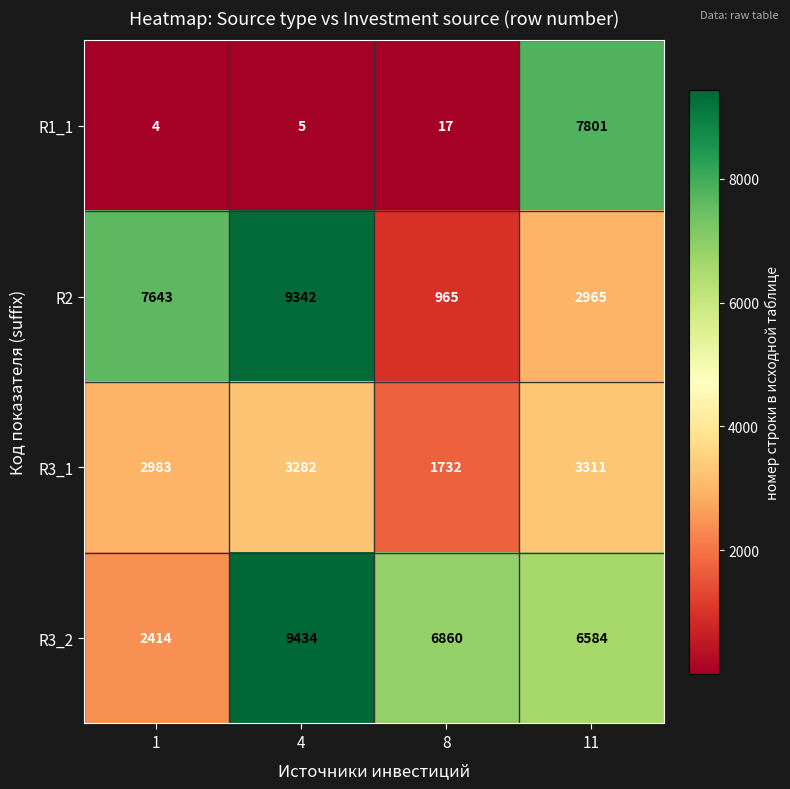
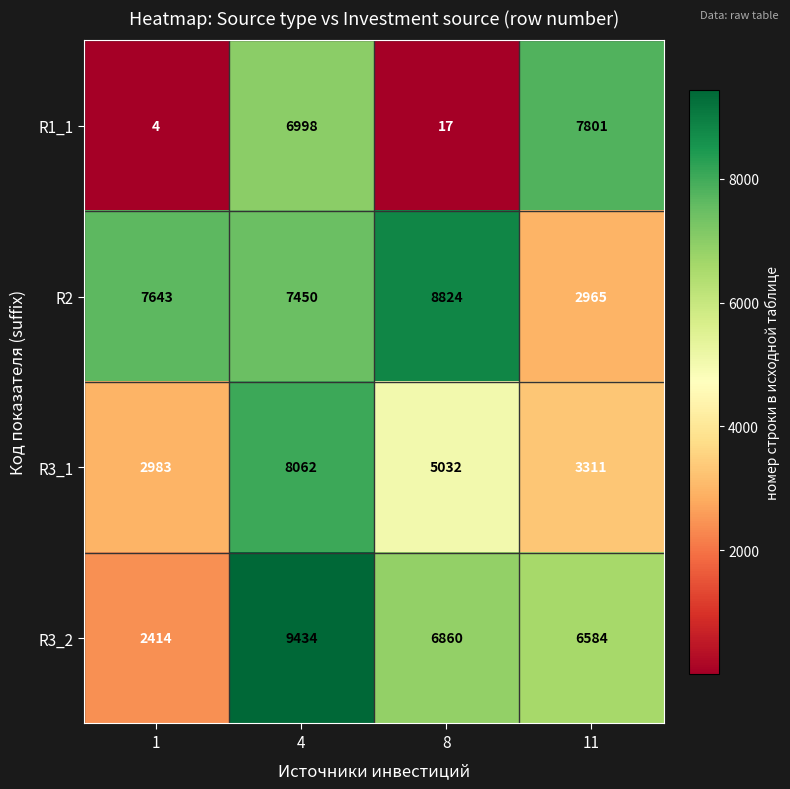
  {
    "R1_1": {
      "1": 4,
-     "4": 5,
+     "4": 6998,
      "8": 17,
      "11": 7801
    },
    "R2": {
      "1": 7643,
-     "4": 9342,
-     "8": 965,
+     "4": 7450,
+     "8": 8824,
      "11": 2965
    },
    "R3_1": {
      "1": 2983,
-     "4": 3282,
-     "8": 1732,
+     "4": 8062,
+     "8": 5032,
      "11": 3311
    },
    "R3_2": {
      "1": 2414,
      "4": 9434,
      "8": 6860,
      "11": 6584
    }
  }
